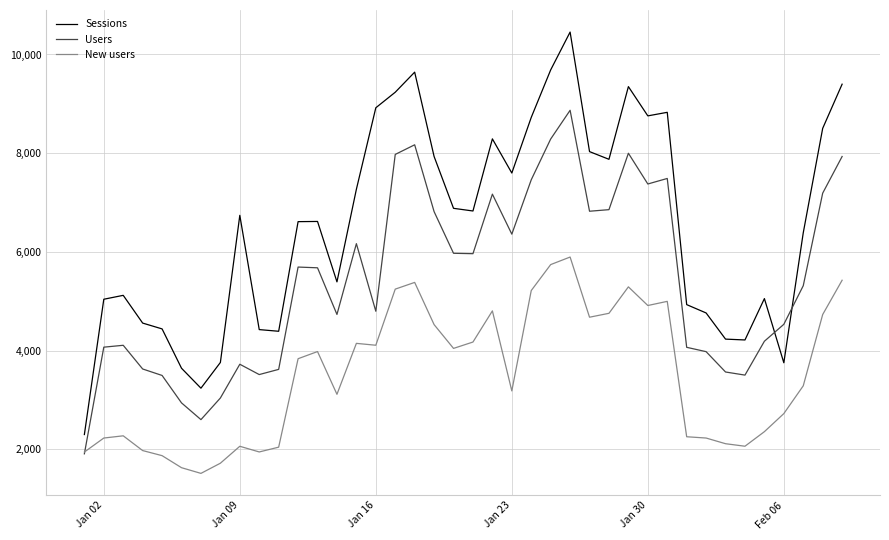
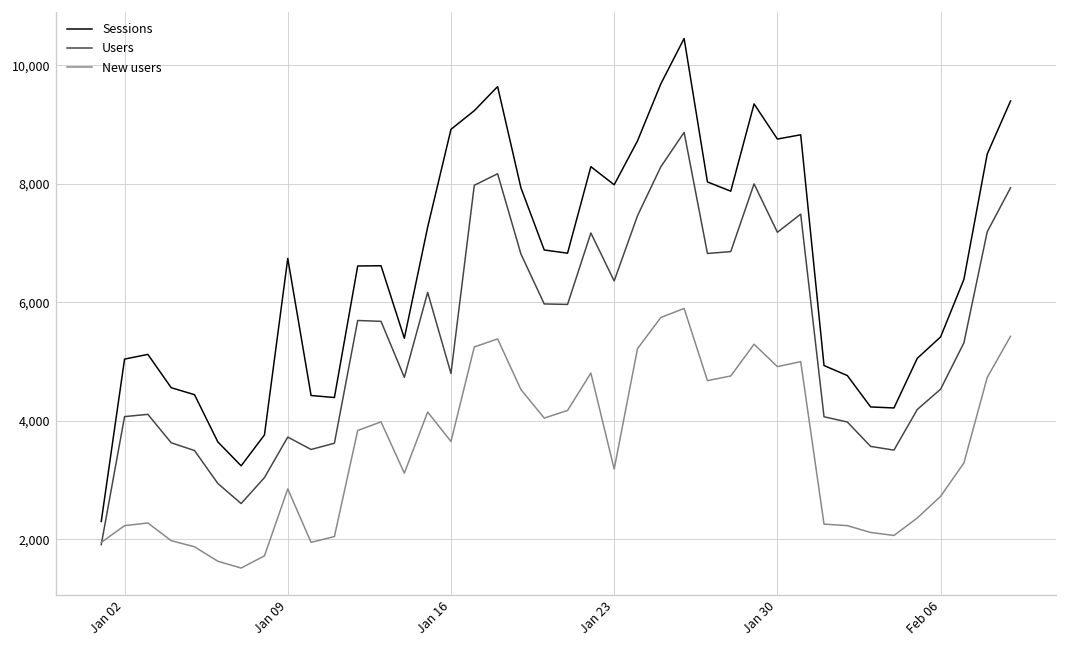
  {
    "Sessions": {
      "Jan 02": "5,000",
      "Jan 09": "6,700",
      "Jan 16": "8,900",
-     "Jan 23": "7,600",
+     "Jan 23": "8,000",
      "Jan 30": "8,800",
-     "Feb 06": "3,800"
+     "Feb 06": "5,400"
    },
    "Users": {
      "Jan 02": "4,100",
      "Jan 09": "3,700",
      "Jan 16": "4,800",
      "Jan 23": "6,400",
-     "Jan 30": "7,400",
+     "Jan 30": "7,200",
      "Feb 06": "4,500"
    },
    "New users": {
      "Jan 02": "2,200",
-     "Jan 09": "2,100",
-     "Jan 16": "4,100",
+     "Jan 09": "2,800",
+     "Jan 16": "3,700",
      "Jan 23": "3,200",
      "Jan 30": "4,900",
      "Feb 06": "2,700"
    }
  }
